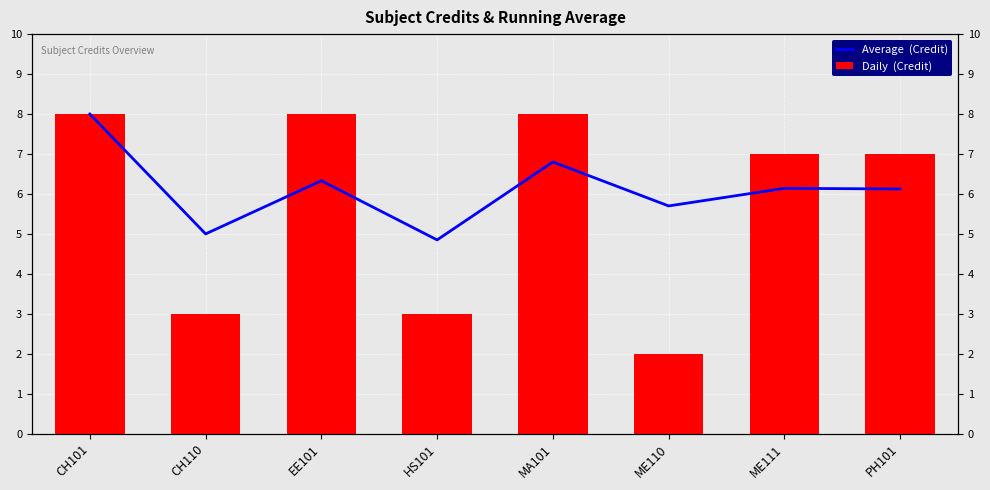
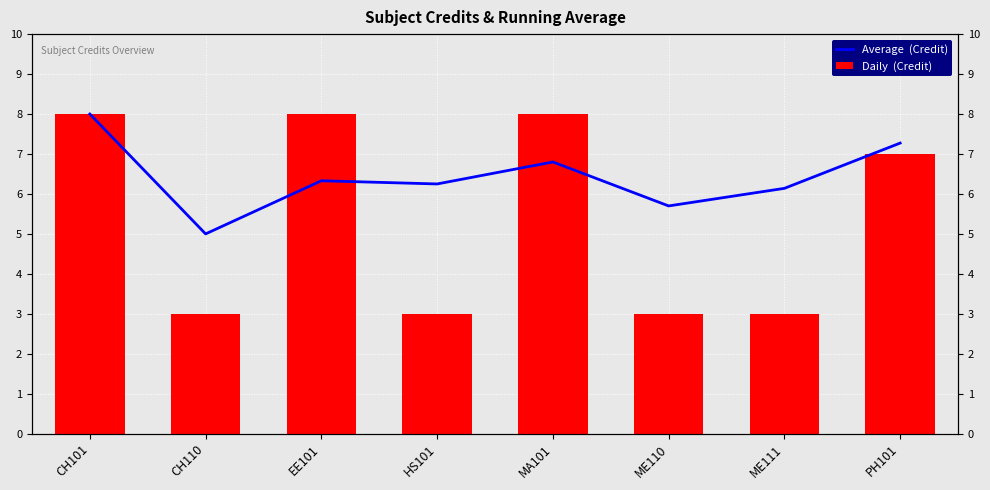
  {
    "Daily (Credit)": {
      "CH101": 8,
      "CH110": 3,
      "EE101": 8,
      "HS101": 3,
      "MA101": 8,
-     "ME110": 2,
-     "ME111": 7,
+     "ME110": 3,
+     "ME111": 3,
      "PH101": 7
    },
    "Average (Credit)": {
      "CH101": 8.0,
      "CH110": 5.0,
      "EE101": 6.3,
-     "HS101": 4.9,
+     "HS101": 6.3,
      "MA101": 6.8,
      "ME110": 5.7,
      "ME111": 6.1,
-     "PH101": 6.1
+     "PH101": 7.3
    }
  }
